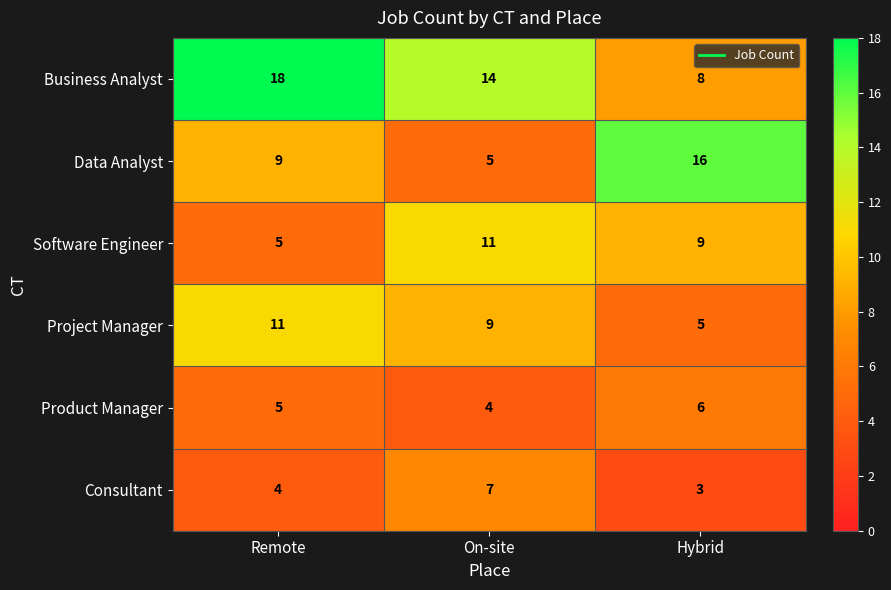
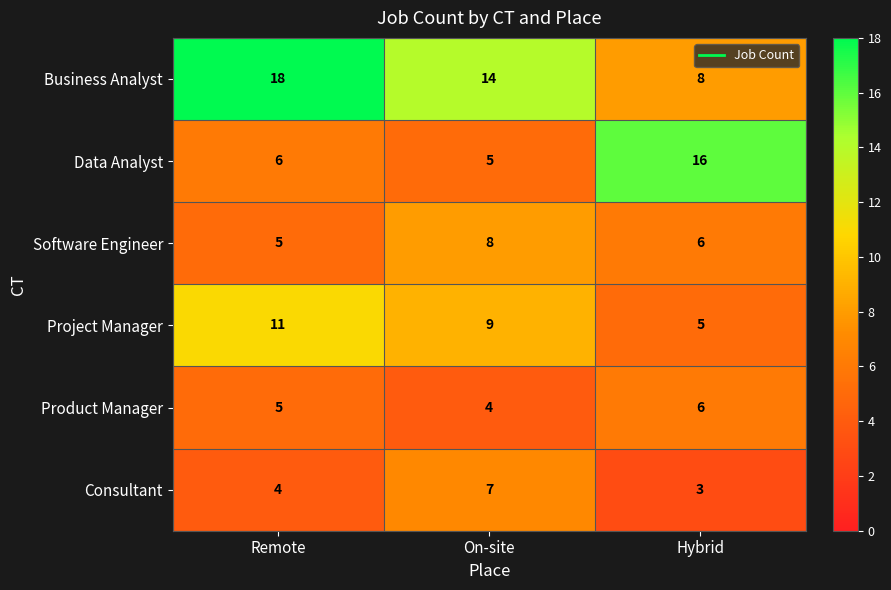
  {
    "Business Analyst": {
      "Remote": 18,
      "On-site": 14,
      "Hybrid": 8
    },
    "Data Analyst": {
-     "Remote": 9,
+     "Remote": 6,
      "On-site": 5,
      "Hybrid": 16
    },
    "Software Engineer": {
      "Remote": 5,
-     "On-site": 11,
-     "Hybrid": 9
+     "On-site": 8,
+     "Hybrid": 6
    },
    "Project Manager": {
      "Remote": 11,
      "On-site": 9,
      "Hybrid": 5
    },
    "Product Manager": {
      "Remote": 5,
      "On-site": 4,
      "Hybrid": 6
    },
    "Consultant": {
      "Remote": 4,
      "On-site": 7,
      "Hybrid": 3
    }
  }
